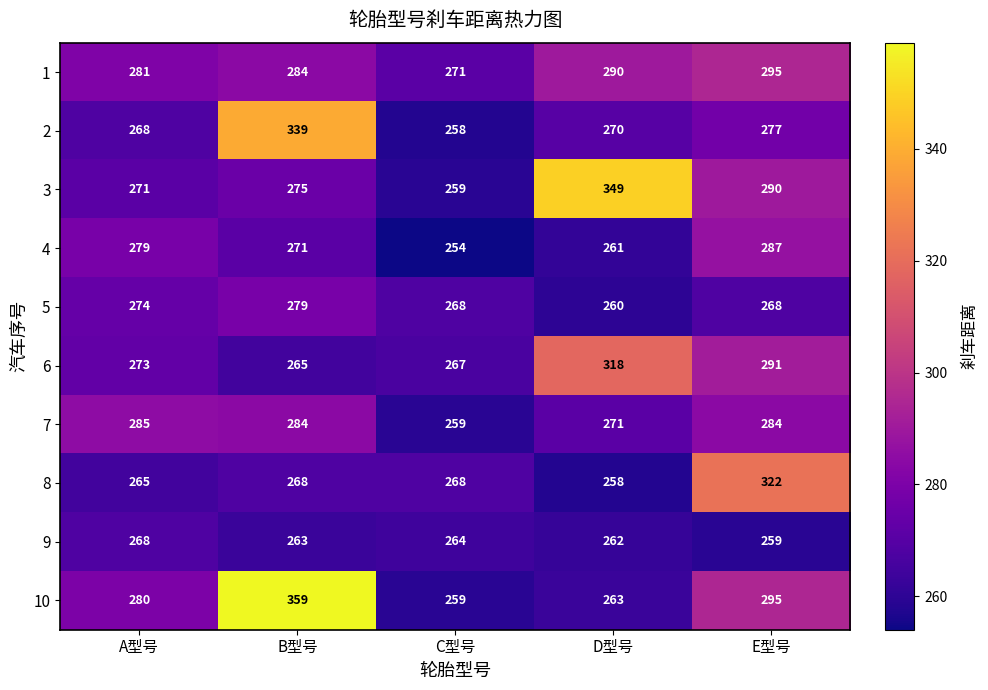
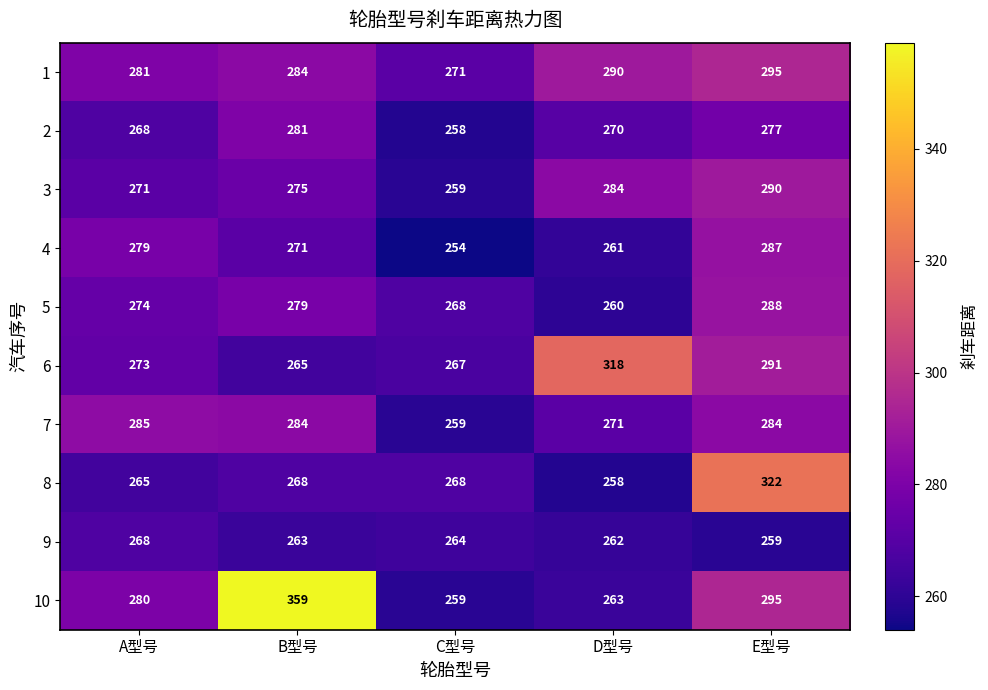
  {
    "1": {
      "A型号": 281,
      "B型号": 284,
      "C型号": 271,
      "D型号": 290,
      "E型号": 295
    },
    "2": {
      "A型号": 268,
-     "B型号": 339,
+     "B型号": 281,
      "C型号": 258,
      "D型号": 270,
      "E型号": 277
    },
    "3": {
      "A型号": 271,
      "B型号": 275,
      "C型号": 259,
-     "D型号": 349,
+     "D型号": 284,
      "E型号": 290
    },
    "4": {
      "A型号": 279,
      "B型号": 271,
      "C型号": 254,
      "D型号": 261,
      "E型号": 287
    },
    "5": {
      "A型号": 274,
      "B型号": 279,
      "C型号": 268,
      "D型号": 260,
-     "E型号": 268
+     "E型号": 288
    },
    "6": {
      "A型号": 273,
      "B型号": 265,
      "C型号": 267,
      "D型号": 318,
      "E型号": 291
    },
    "7": {
      "A型号": 285,
      "B型号": 284,
      "C型号": 259,
      "D型号": 271,
      "E型号": 284
    },
    "8": {
      "A型号": 265,
      "B型号": 268,
      "C型号": 268,
      "D型号": 258,
      "E型号": 322
    },
    "9": {
      "A型号": 268,
      "B型号": 263,
      "C型号": 264,
      "D型号": 262,
      "E型号": 259
    },
    "10": {
      "A型号": 280,
      "B型号": 359,
      "C型号": 259,
      "D型号": 263,
      "E型号": 295
    }
  }
